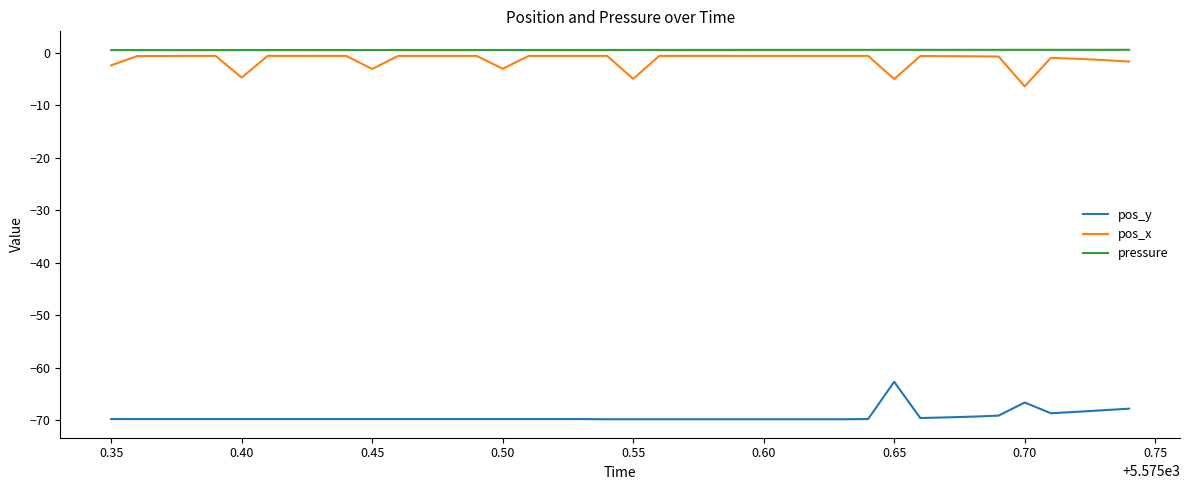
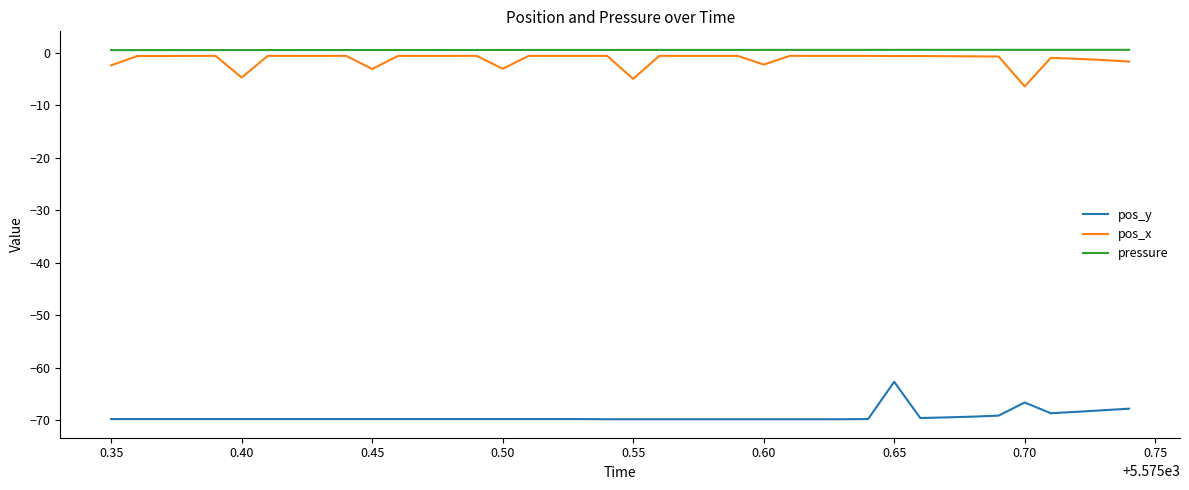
  {
    "pos_y": {
      "0.35": -70,
      "0.40": -70,
      "0.45": -70,
      "0.50": -70,
      "0.55": -70,
      "0.60": -70,
      "0.65": -63,
      "0.70": -67
    },
    "pos_x": {
      "0.35": -2,
      "0.40": -5,
      "0.45": -3,
      "0.50": -3,
      "0.55": -5,
-     "0.60": -1,
-     "0.65": -5,
+     "0.60": -2,
+     "0.65": -1,
      "0.70": -6
    },
    "pressure": {
      "0.35": 1,
      "0.40": 1,
      "0.45": 1,
      "0.50": 1,
      "0.55": 1,
      "0.60": 1,
      "0.65": 1,
      "0.70": 1
    }
  }
